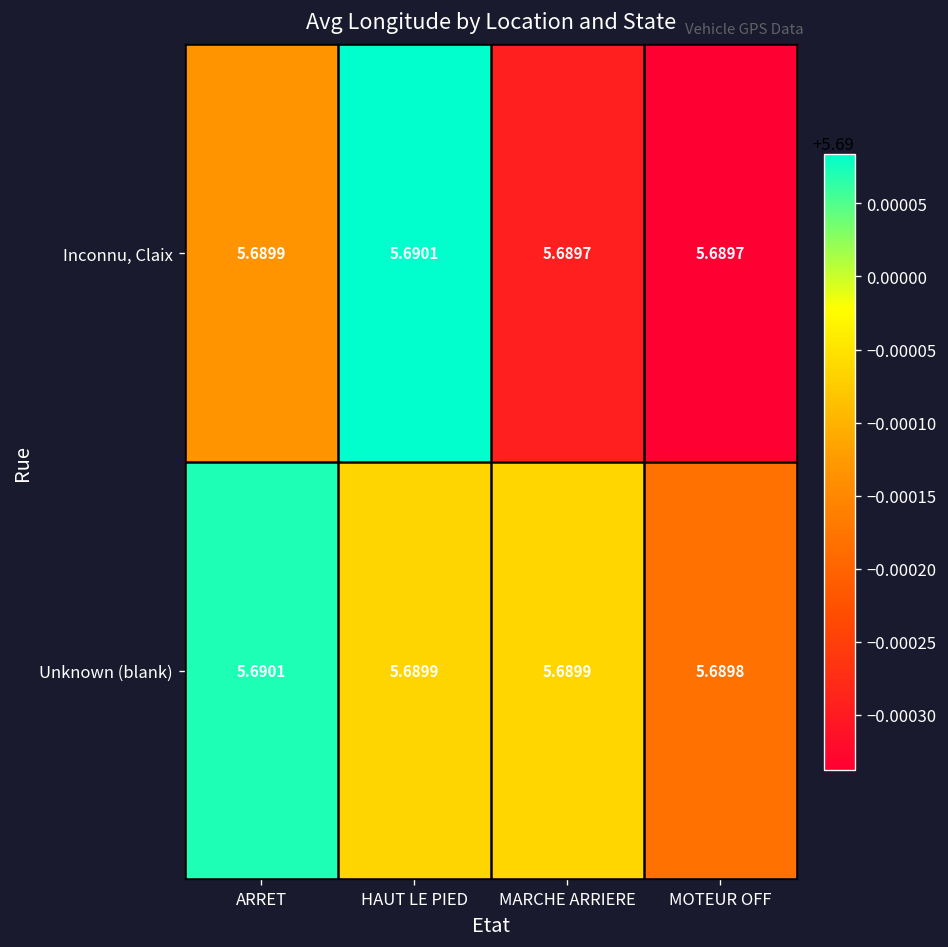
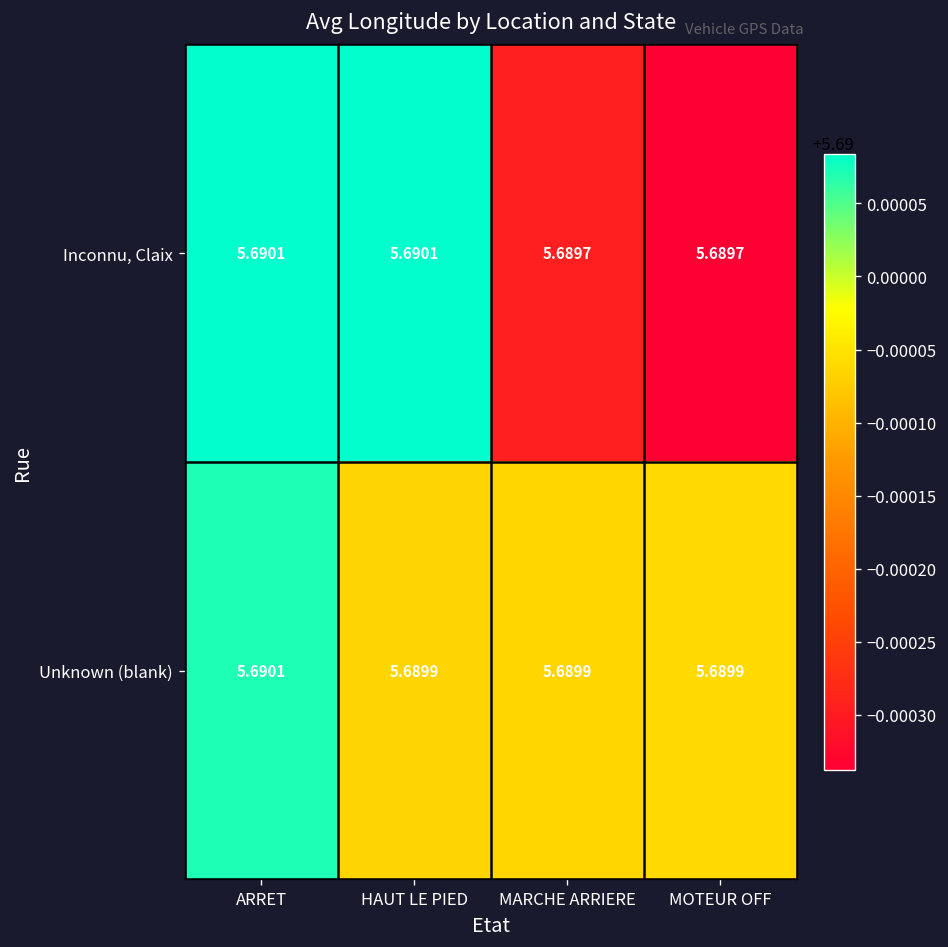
  {
    "Inconnu, Claix": {
-     "ARRET": 5.6899,
+     "ARRET": 5.6901,
      "HAUT LE PIED": 5.6901,
      "MARCHE ARRIERE": 5.6897,
      "MOTEUR OFF": 5.6897
    },
    "Unknown (blank)": {
      "ARRET": 5.6901,
      "HAUT LE PIED": 5.6899,
      "MARCHE ARRIERE": 5.6899,
-     "MOTEUR OFF": 5.6898
+     "MOTEUR OFF": 5.6899
    }
  }
